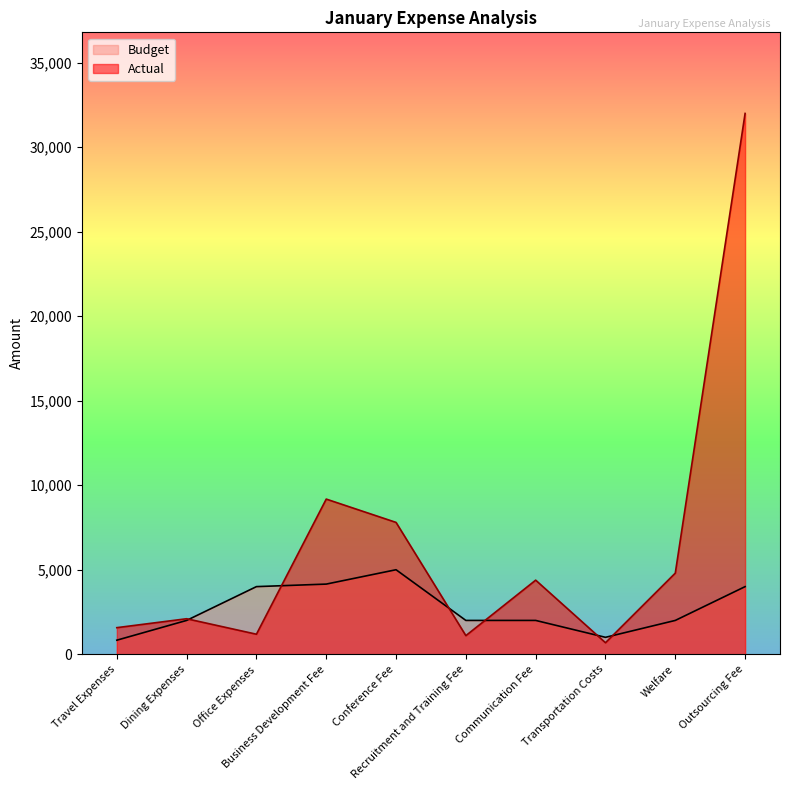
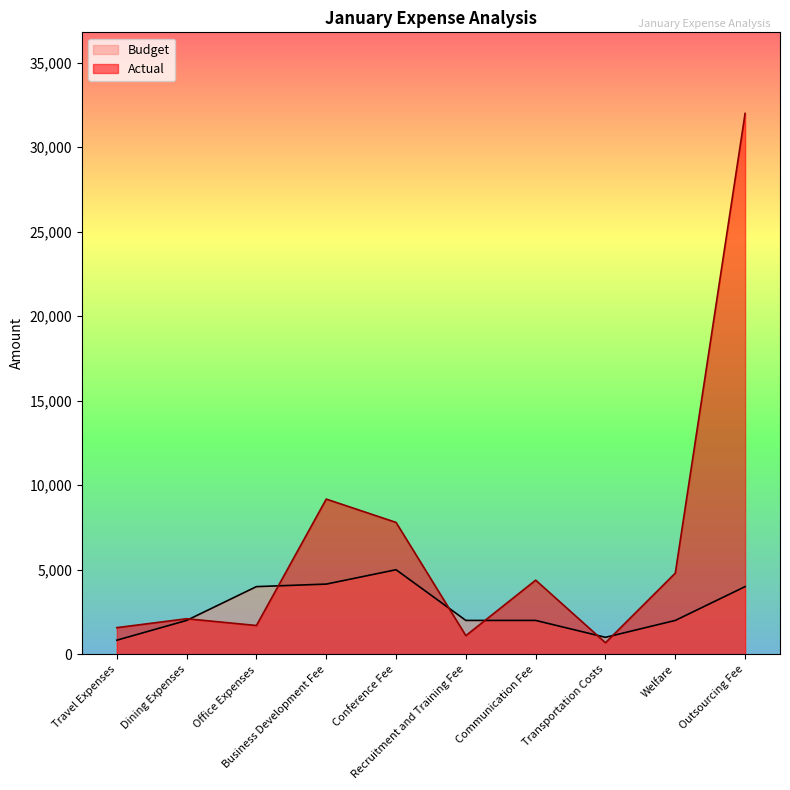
  {
    "Budget": {
      "Travel Expenses": "800",
      "Office Expenses": "4,000",
      "Business Development Fee": "4,200",
      "Conference Fee": "5,000",
      "Recruitment and Training Fee": "2,000",
      "Communication Fee": "2,000",
      "Transportation Costs": "1,000",
      "Welfare": "2,000",
      "Outsourcing Fee": "4,000"
    },
    "Actual": {
      "Travel Expenses": "1,600",
-     "Office Expenses": "1,200",
+     "Office Expenses": "1,700",
      "Business Development Fee": "9,200",
      "Conference Fee": "7,800",
      "Recruitment and Training Fee": "1,100",
      "Communication Fee": "4,400",
      "Transportation Costs": "700",
      "Welfare": "4,800",
      "Outsourcing Fee": "32,000"
    }
  }
